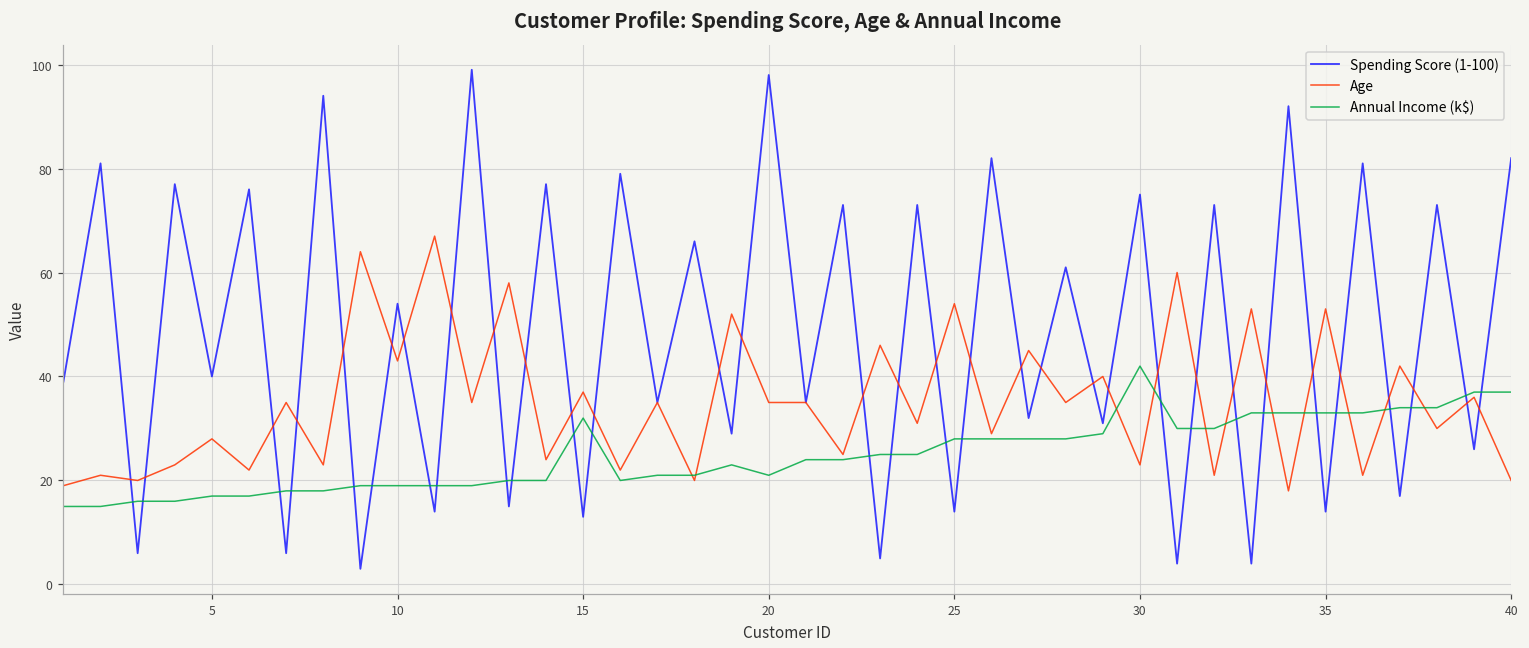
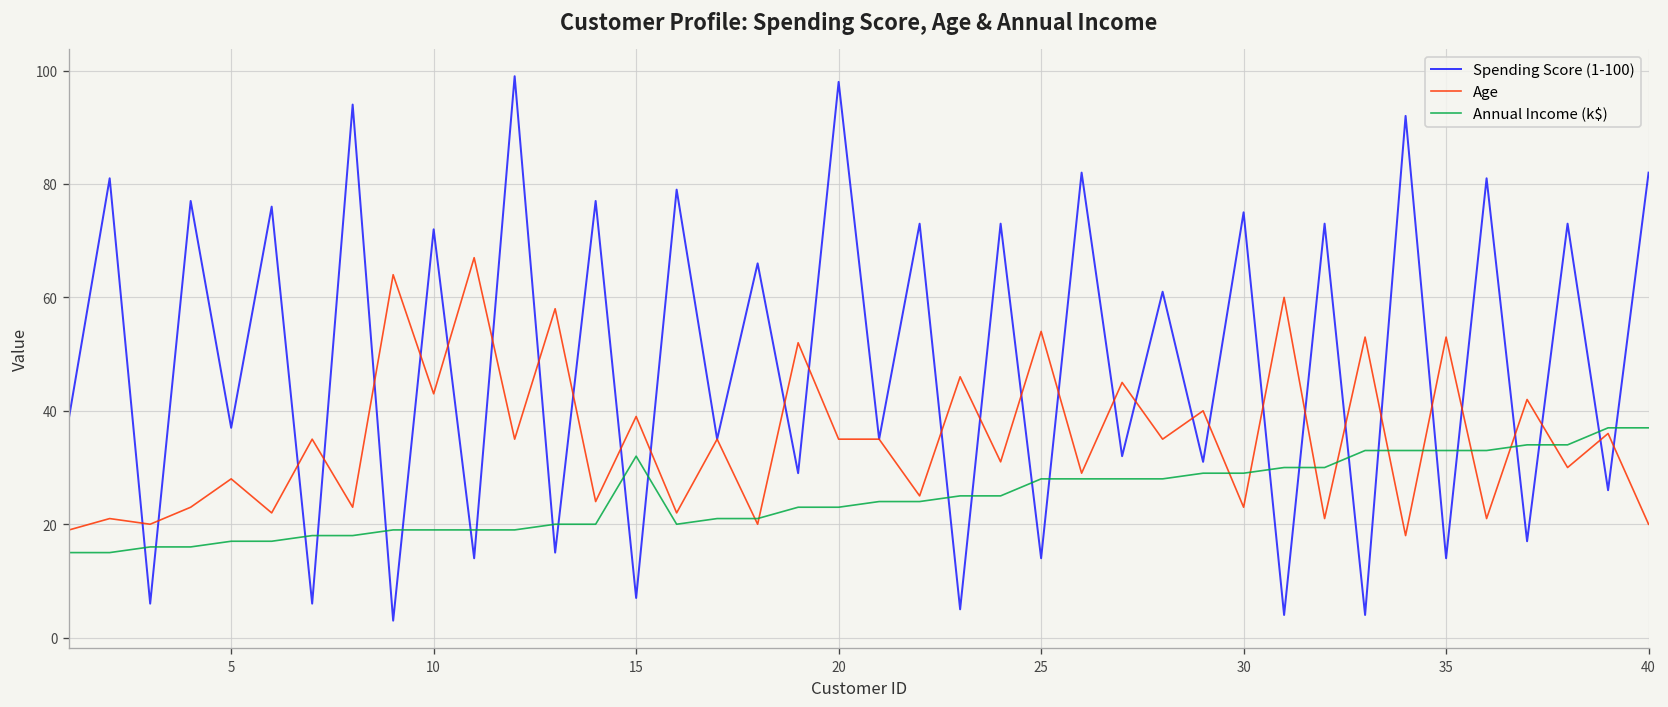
  {
    "Spending Score (1-100)": {
-     "5": 40,
-     "10": 54,
-     "15": 13,
+     "5": 37,
+     "10": 72,
+     "15": 7,
      "20": 98,
      "25": 14,
      "30": 75,
      "35": 14,
      "40": 82
    },
    "Age": {
      "5": 28,
      "10": 43,
-     "15": 37,
+     "15": 39,
      "20": 35,
      "25": 54,
      "30": 23,
      "35": 53,
      "40": 20
    },
    "Annual Income (k$)": {
      "5": 17,
      "10": 19,
      "15": 32,
-     "20": 21,
+     "20": 23,
      "25": 28,
-     "30": 42,
+     "30": 29,
      "35": 33,
      "40": 37
    }
  }
